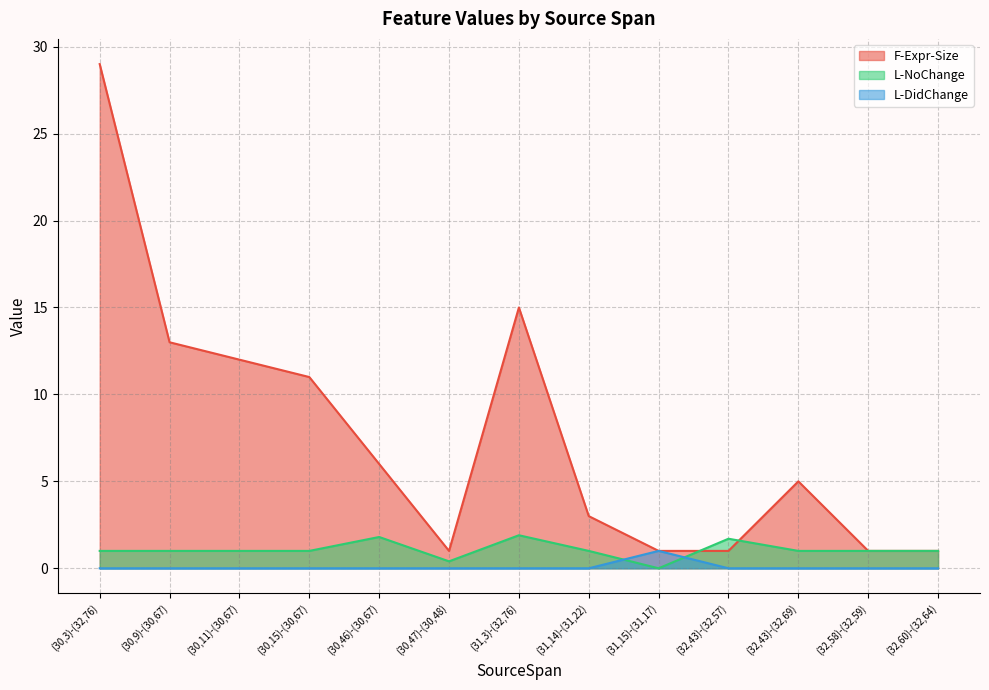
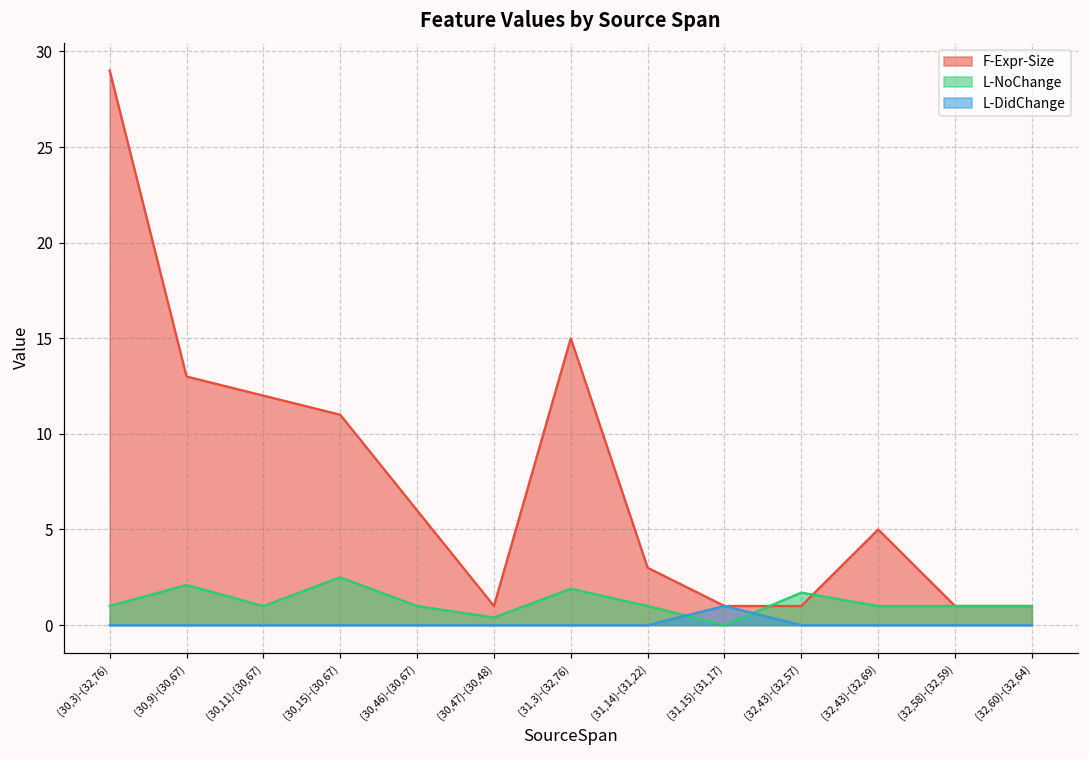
  {
    "F-Expr-Size": {
      "(30,3)-(32,76)": 29.0,
      "(30,9)-(30,67)": 13.0,
      "(30,11)-(30,67)": 12.0,
      "(30,15)-(30,67)": 11.0,
      "(30,46)-(30,67)": 6.0,
      "(30,47)-(30,48)": 1.0,
      "(31,3)-(32,76)": 15.0,
      "(31,14)-(31,22)": 3.0,
      "(32,43)-(32,57)": 1.0,
      "(32,43)-(32,69)": 5.0
    },
    "L-NoChange": {
      "(30,3)-(32,76)": 1.0,
-     "(30,9)-(30,67)": 1.0,
+     "(30,9)-(30,67)": 2.1,
      "(30,11)-(30,67)": 1.0,
-     "(30,15)-(30,67)": 1.0,
-     "(30,46)-(30,67)": 1.8,
+     "(30,15)-(30,67)": 2.5,
+     "(30,46)-(30,67)": 1.0,
      "(30,47)-(30,48)": 0.4,
      "(31,3)-(32,76)": 1.9,
      "(31,14)-(31,22)": 1.0,
      "(31,15)-(31,17)": 0.0,
      "(32,43)-(32,57)": 1.7,
      "(32,43)-(32,69)": 1.0
    },
    "L-DidChange": {
      "(30,3)-(32,76)": 0.0,
      "(30,9)-(30,67)": 0.0,
      "(30,11)-(30,67)": 0.0,
      "(30,15)-(30,67)": 0.0,
      "(30,46)-(30,67)": 0.0,
      "(30,47)-(30,48)": 0.0,
      "(31,3)-(32,76)": 0.0,
      "(31,14)-(31,22)": 0.0,
      "(32,43)-(32,57)": 0.0,
      "(32,43)-(32,69)": 0.0,
      "(32,58)-(32,59)": 0.0,
      "(32,60)-(32,64)": 0.0
    }
  }
